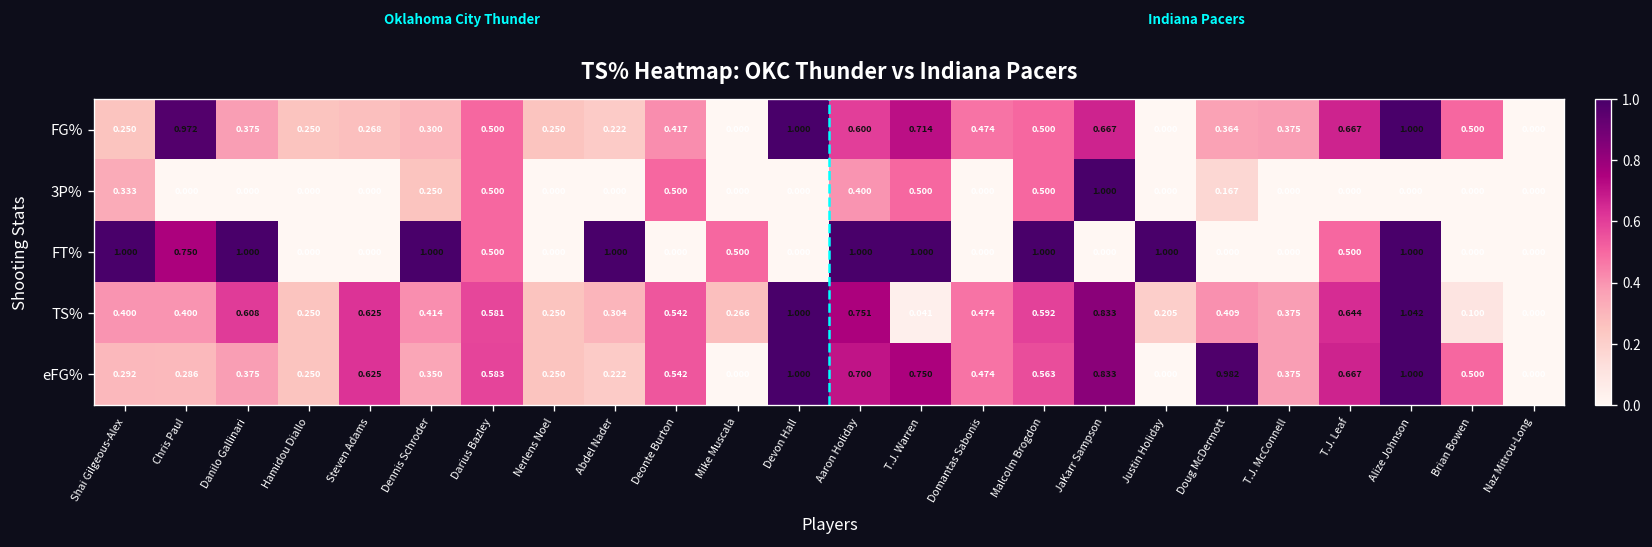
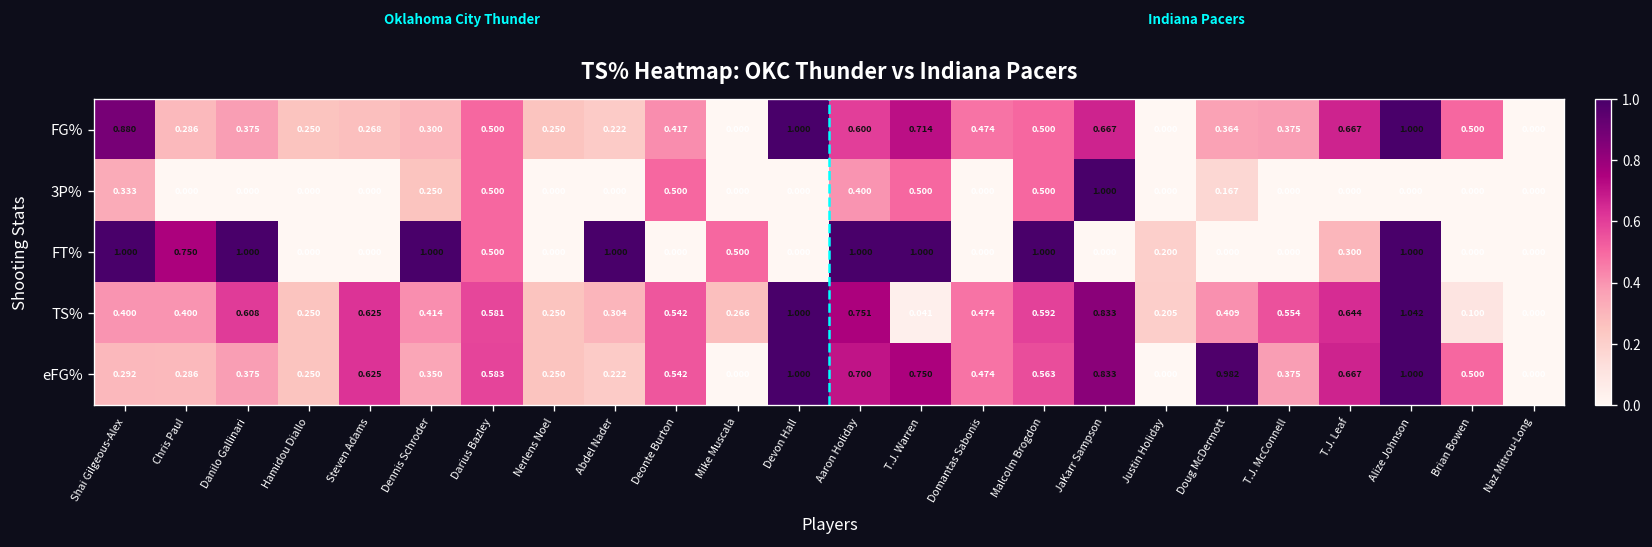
  {
    "FG%": {
-     "Shai Gilgeous-Alex": 0.250,
-     "Chris Paul": 0.972,
+     "Shai Gilgeous-Alex": 0.880,
+     "Chris Paul": 0.286,
      "Danilo Gallinari": 0.375,
      "Hamidou Diallo": 0.250,
      "Steven Adams": 0.268,
      "Dennis Schroder": 0.300,
      "Darius Bazley": 0.500,
      "Nerlens Noel": 0.250,
      "Abdel Nader": 0.222,
      "Deonte Burton": 0.417,
      "Devon Hall": 1.000,
      "Aaron Holiday": 0.600,
      "T.J. Warren": 0.714,
      "Domantas Sabonis": 0.474,
      "Malcolm Brogdon": 0.500,
      "JaKarr Sampson": 0.667,
      "Doug McDermott": 0.364,
      "T.J. McConnell": 0.375,
      "T.J. Leaf": 0.667,
      "Alize Johnson": 1.000,
      "Brian Bowen": 0.500
    },
    "3P%": {
      "Shai Gilgeous-Alex": 0.333,
      "Dennis Schroder": 0.250,
      "Darius Bazley": 0.500,
      "Deonte Burton": 0.500,
      "Aaron Holiday": 0.400,
      "T.J. Warren": 0.500,
      "Malcolm Brogdon": 0.500,
      "JaKarr Sampson": 1.000
    },
    "FT%": {
      "Shai Gilgeous-Alex": 1.000,
      "Chris Paul": 0.750,
      "Danilo Gallinari": 1.000,
      "Dennis Schroder": 1.000,
      "Darius Bazley": 0.500,
      "Abdel Nader": 1.000,
      "Mike Muscala": 0.500,
      "Aaron Holiday": 1.000,
      "T.J. Warren": 1.000,
      "Malcolm Brogdon": 1.000,
-     "Justin Holiday": 1.000,
-     "T.J. Leaf": 0.500,
+     "Justin Holiday": 0.200,
+     "T.J. Leaf": 0.300,
      "Alize Johnson": 1.000
    },
    "TS%": {
      "Shai Gilgeous-Alex": 0.400,
      "Chris Paul": 0.400,
      "Danilo Gallinari": 0.608,
      "Hamidou Diallo": 0.250,
      "Steven Adams": 0.625,
      "Dennis Schroder": 0.414,
      "Darius Bazley": 0.581,
      "Nerlens Noel": 0.250,
      "Abdel Nader": 0.304,
      "Deonte Burton": 0.542,
      "Mike Muscala": 0.266,
      "Devon Hall": 1.000,
      "Aaron Holiday": 0.751,
      "Domantas Sabonis": 0.474,
      "Malcolm Brogdon": 0.592,
      "JaKarr Sampson": 0.833,
      "Justin Holiday": 0.205,
      "Doug McDermott": 0.409,
-     "T.J. McConnell": 0.375,
+     "T.J. McConnell": 0.554,
      "T.J. Leaf": 0.644,
      "Alize Johnson": 1.042
    },
    "eFG%": {
      "Shai Gilgeous-Alex": 0.292,
      "Chris Paul": 0.286,
      "Danilo Gallinari": 0.375,
      "Hamidou Diallo": 0.250,
      "Steven Adams": 0.625,
      "Dennis Schroder": 0.350,
      "Darius Bazley": 0.583,
      "Nerlens Noel": 0.250,
      "Abdel Nader": 0.222,
      "Deonte Burton": 0.542,
      "Devon Hall": 1.000,
      "Aaron Holiday": 0.700,
      "T.J. Warren": 0.750,
      "Domantas Sabonis": 0.474,
      "Malcolm Brogdon": 0.563,
      "JaKarr Sampson": 0.833,
      "Doug McDermott": 0.982,
      "T.J. McConnell": 0.375,
      "T.J. Leaf": 0.667,
      "Alize Johnson": 1.000,
      "Brian Bowen": 0.500
    }
  }
